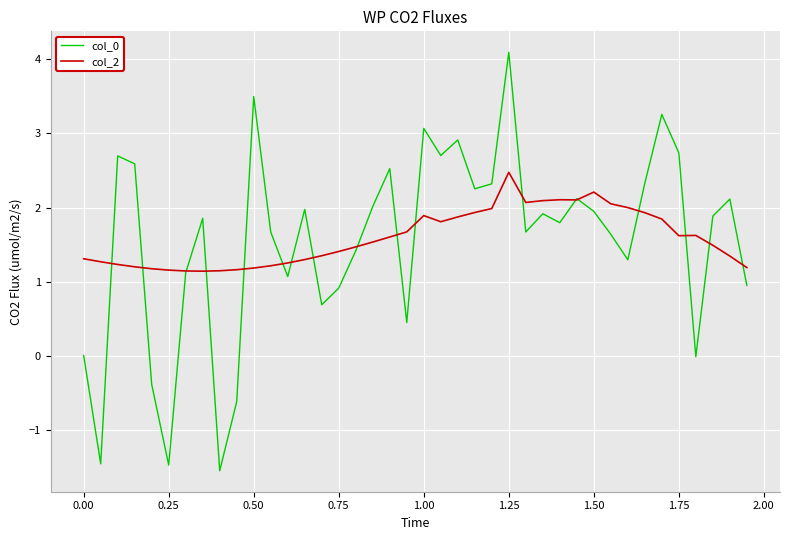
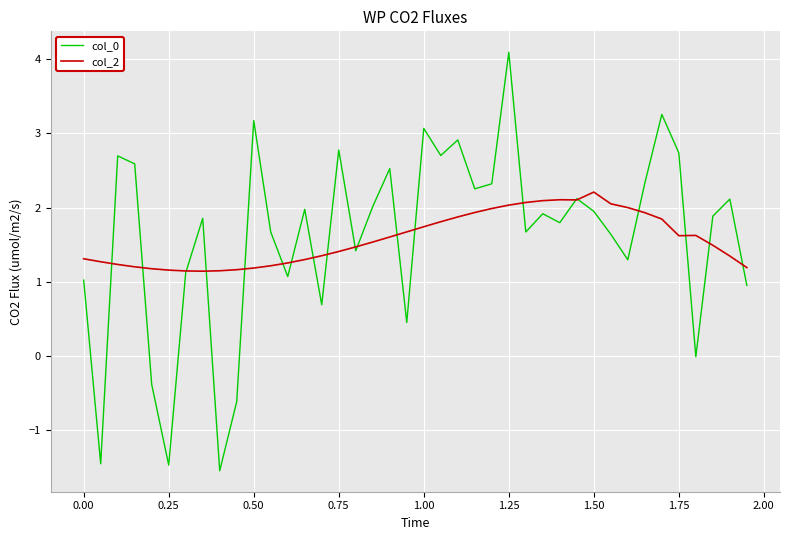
  {
    "col_0": {
-     "0.00": 0.0,
+     "0.00": 1.0,
      "0.25": -1.5,
-     "0.50": 3.5,
-     "0.75": 0.9,
+     "0.50": 3.2,
+     "0.75": 2.8,
      "1.00": 3.1,
      "1.25": 4.1,
      "1.50": 1.9,
      "1.75": 2.7
    },
    "col_2": {
      "0.00": 1.3,
      "0.25": 1.2,
      "0.50": 1.2,
      "0.75": 1.4,
-     "1.00": 1.9,
-     "1.25": 2.5,
+     "1.00": 1.7,
+     "1.25": 2.0,
      "1.50": 2.2,
      "1.75": 1.6
    }
  }
